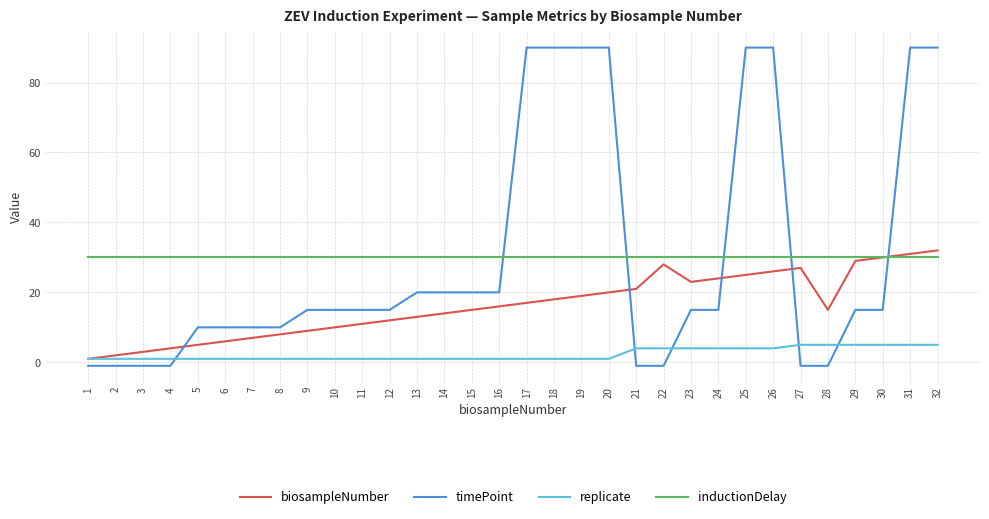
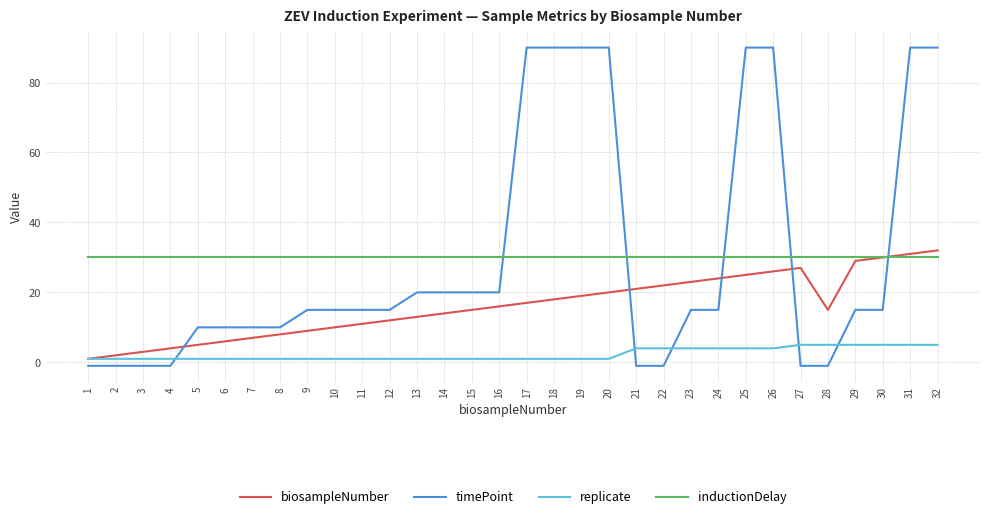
  {
    "biosampleNumber": {
      "2": 2,
      "3": 3,
      "4": 4,
      "5": 5,
      "6": 6,
      "7": 7,
      "8": 8,
      "9": 9,
      "10": 10,
      "11": 11,
      "12": 12,
      "13": 13,
      "14": 14,
      "15": 15,
      "16": 16,
      "17": 17,
      "18": 18,
      "19": 19,
      "20": 20,
      "21": 21,
-     "22": 28,
+     "22": 22,
      "23": 23,
      "24": 24,
      "25": 25,
      "26": 26,
      "27": 27,
      "28": 15,
      "29": 29,
      "31": 31,
      "32": 32
    },
    "inductionDelay": {
      "1": 30,
      "2": 30,
      "3": 30,
      "4": 30,
      "5": 30,
      "6": 30,
      "7": 30,
      "8": 30,
      "9": 30,
      "10": 30,
      "11": 30,
      "12": 30,
      "13": 30,
      "14": 30,
      "15": 30,
      "16": 30,
      "17": 30,
      "18": 30,
      "19": 30,
      "20": 30,
      "21": 30,
      "22": 30,
      "23": 30,
      "24": 30,
      "25": 30,
      "26": 30,
      "27": 30,
      "28": 30,
      "29": 30,
      "31": 30,
      "32": 30
    }
  }
